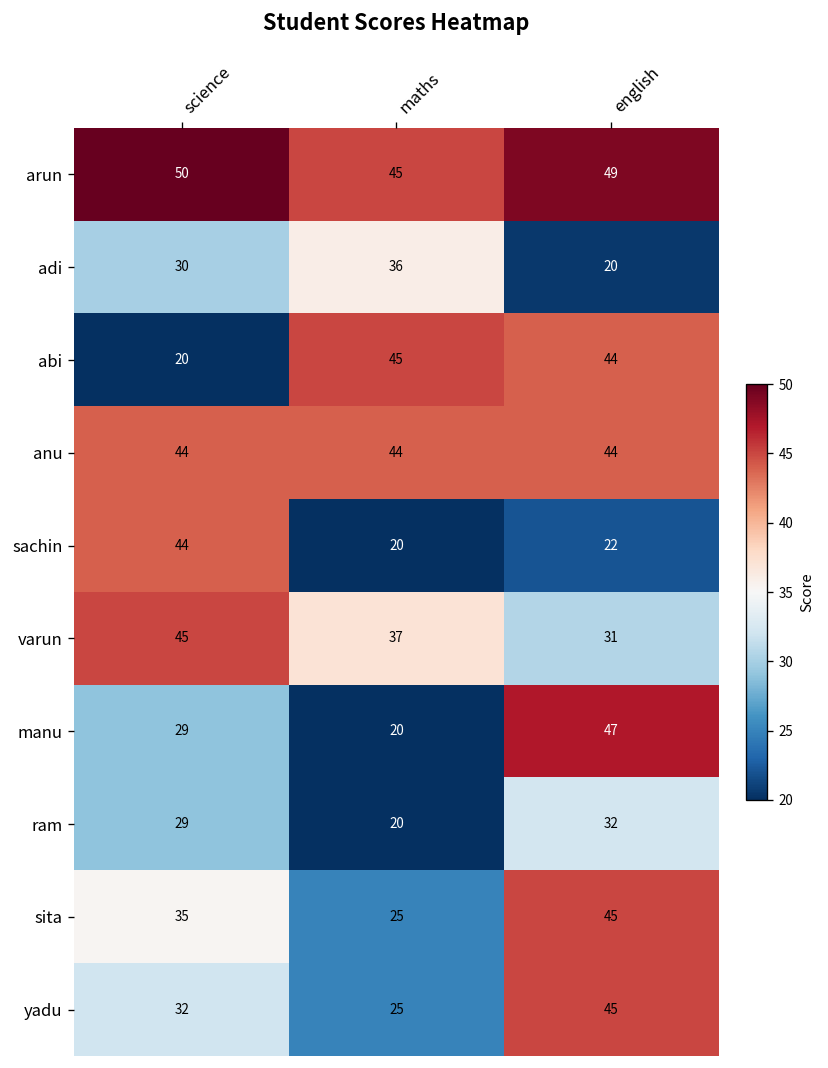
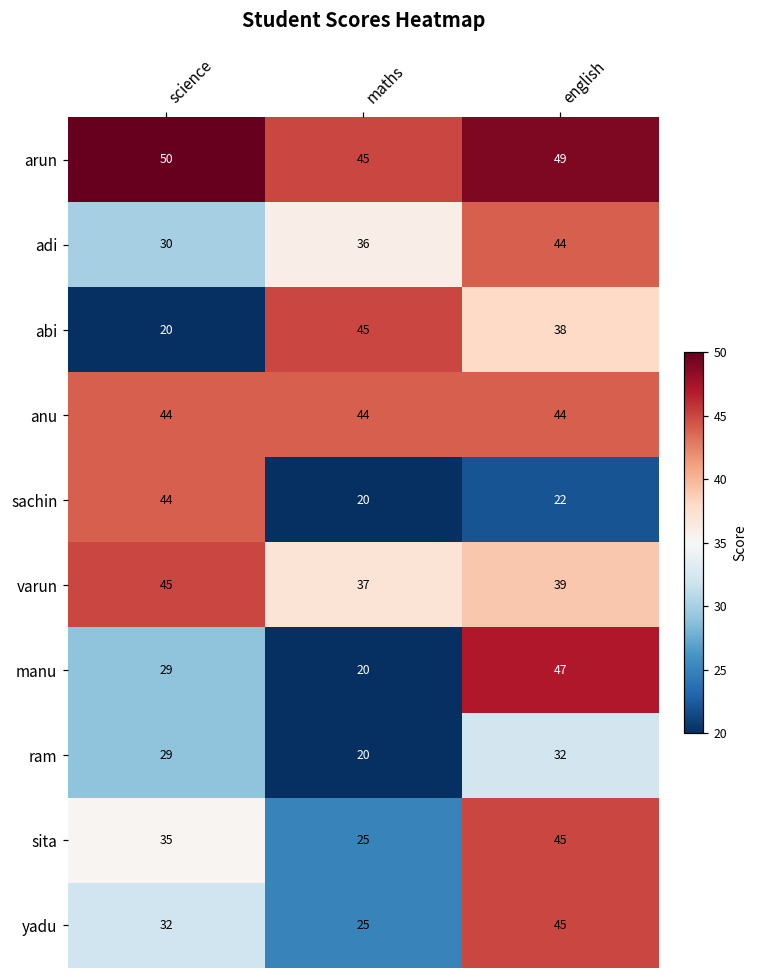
  {
    "arun": {
      "science": 50,
      "maths": 45,
      "english": 49
    },
    "adi": {
      "science": 30,
      "maths": 36,
-     "english": 20
+     "english": 44
    },
    "abi": {
      "science": 20,
      "maths": 45,
-     "english": 44
+     "english": 38
    },
    "anu": {
      "science": 44,
      "maths": 44,
      "english": 44
    },
    "sachin": {
      "science": 44,
      "maths": 20,
      "english": 22
    },
    "varun": {
      "science": 45,
      "maths": 37,
-     "english": 31
+     "english": 39
    },
    "manu": {
      "science": 29,
      "maths": 20,
      "english": 47
    },
    "ram": {
      "science": 29,
      "maths": 20,
      "english": 32
    },
    "sita": {
      "science": 35,
      "maths": 25,
      "english": 45
    },
    "yadu": {
      "science": 32,
      "maths": 25,
      "english": 45
    }
  }
